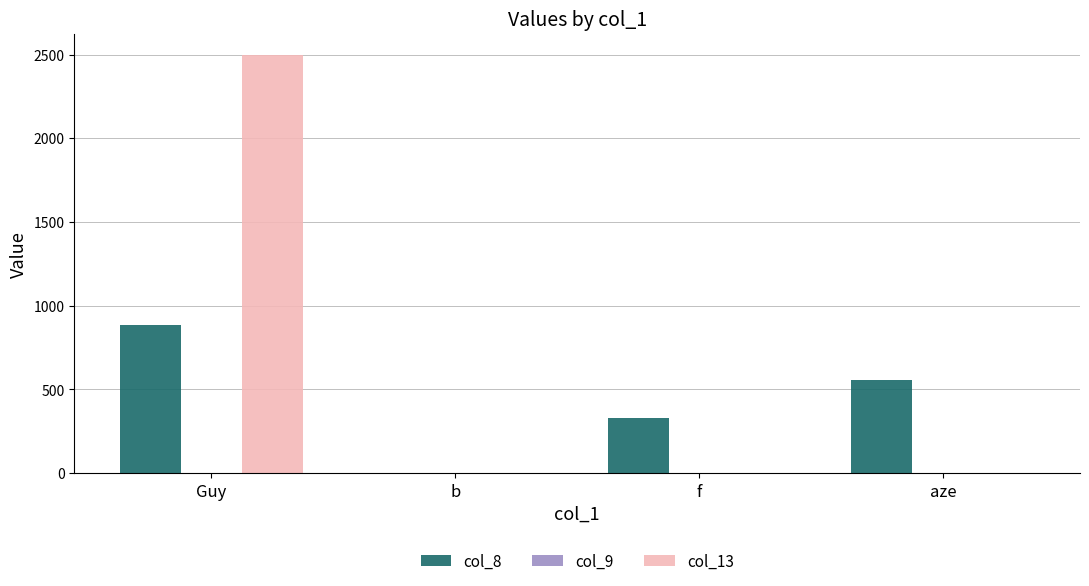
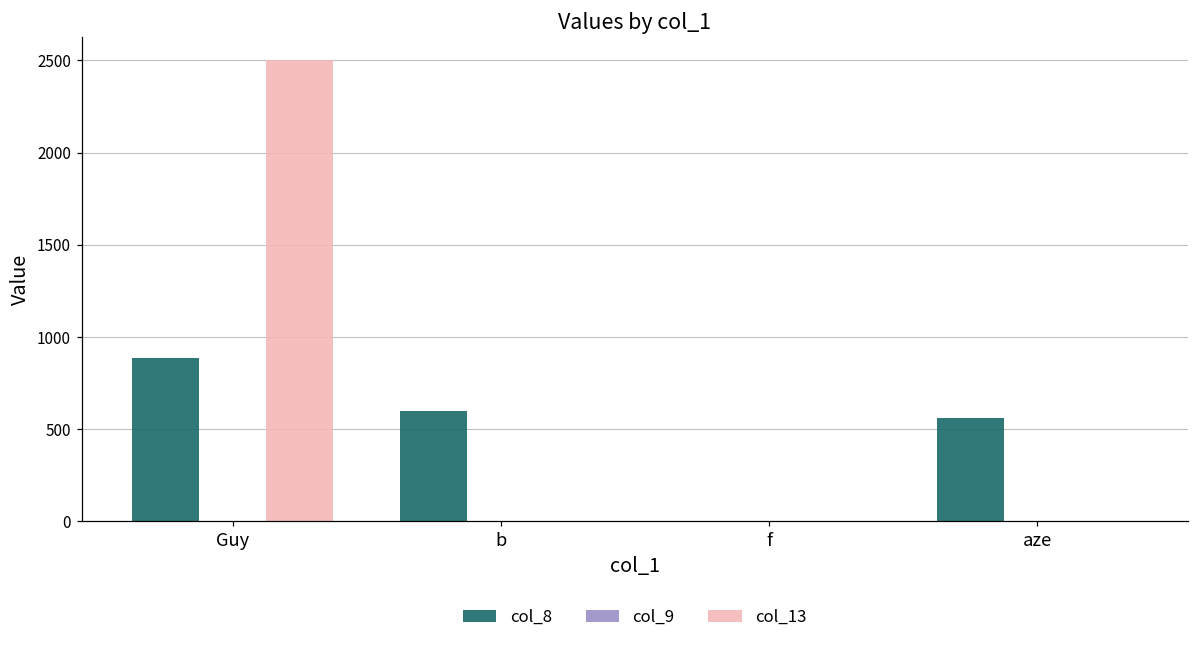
  {
    "col_8": {
      "Guy": 890,
-     "b": 0,
-     "f": 330,
+     "b": 600,
+     "f": 0,
      "aze": 560
    },
    "col_9": {
      "Guy": 0,
      "b": 0,
      "f": 0,
      "aze": 0
    },
    "col_13": {
      "Guy": 2500,
      "b": 0,
      "f": 0,
      "aze": 0
    }
  }
